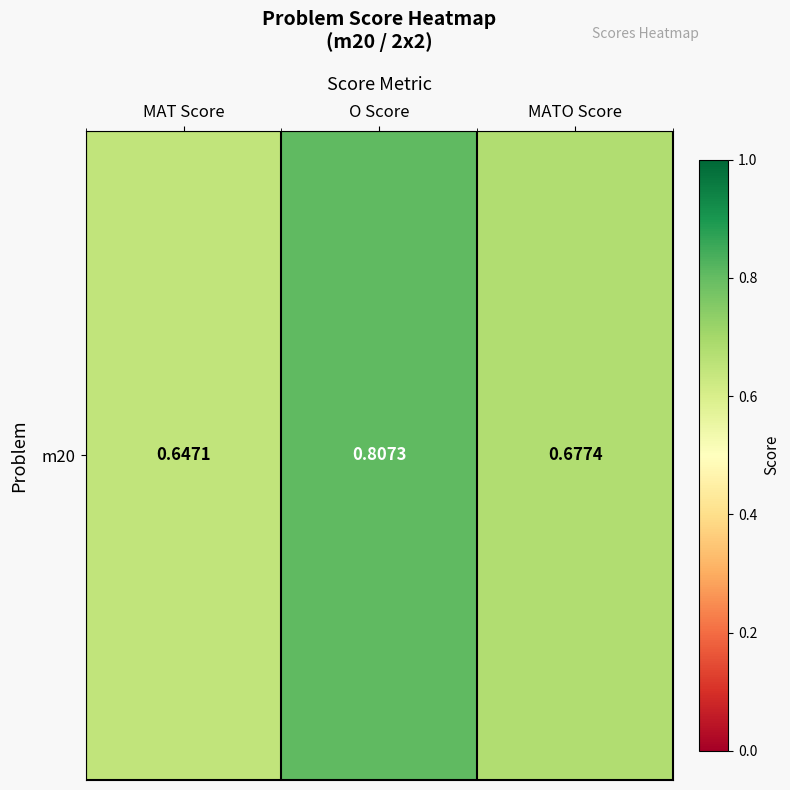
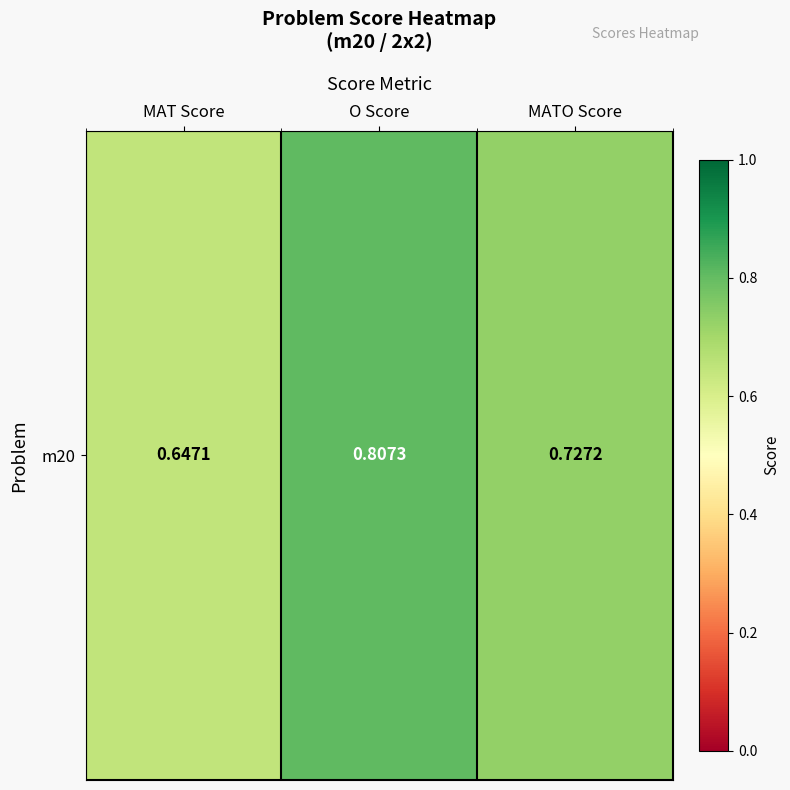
  {
    "m20": {
      "MAT Score": 0.6471,
      "O Score": 0.8073,
-     "MATO Score": 0.6774
+     "MATO Score": 0.7272
    }
  }
